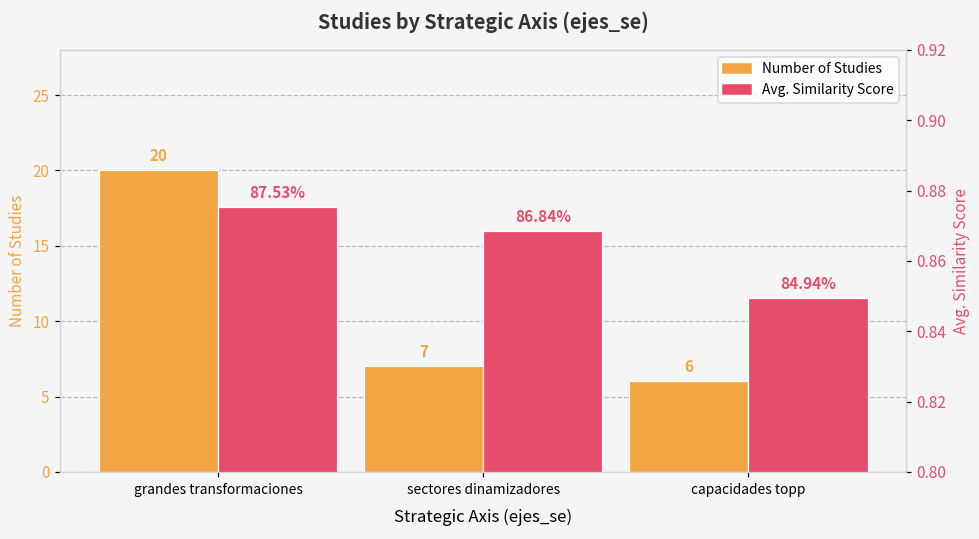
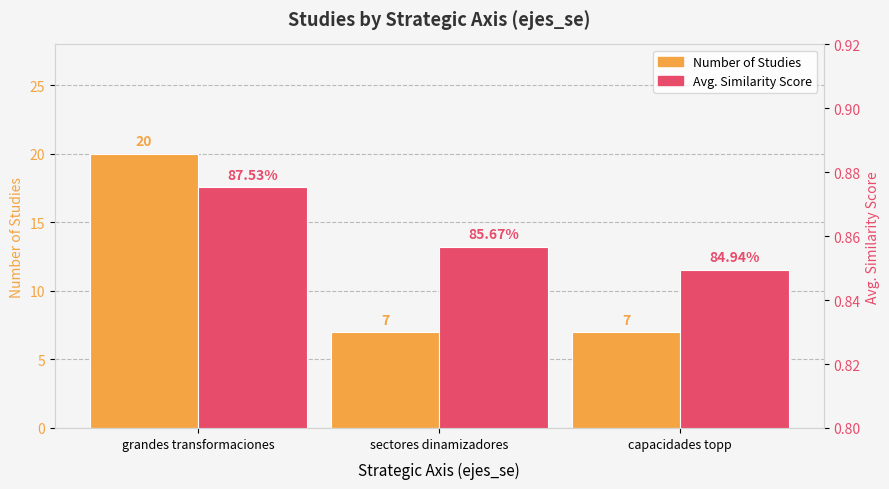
  {
    "Number of Studies": {
      "grandes transformaciones": "20",
      "sectores dinamizadores": "7",
-     "capacidades topp": "6"
+     "capacidades topp": "7"
    },
    "Avg. Similarity Score": {
      "grandes transformaciones": "87.53%",
-     "sectores dinamizadores": "86.84%",
+     "sectores dinamizadores": "85.67%",
      "capacidades topp": "84.94%"
    }
  }
